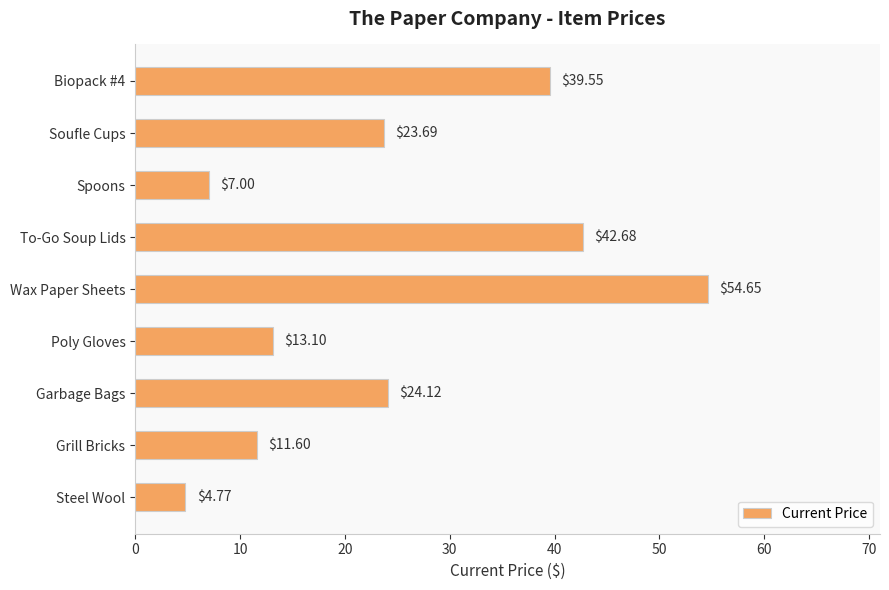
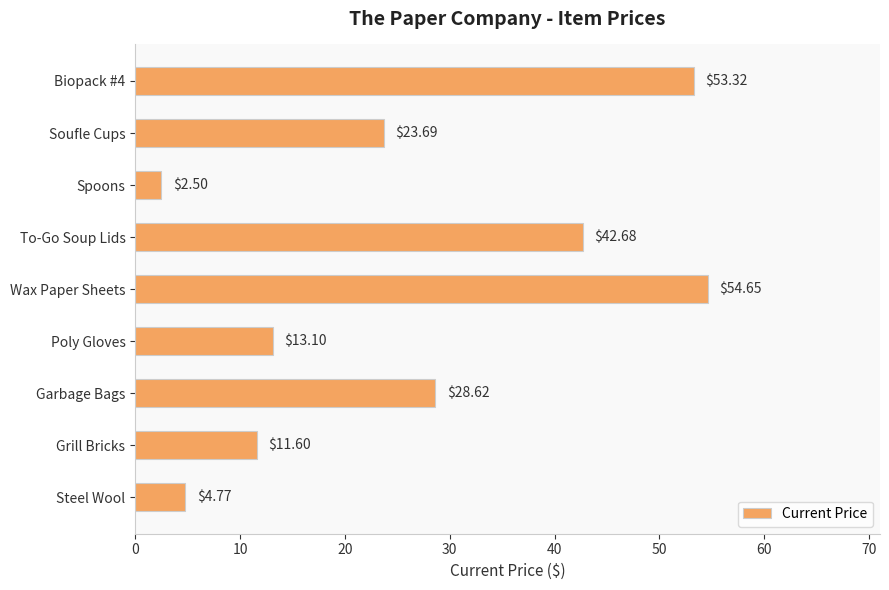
  {
-   "Biopack #4": "$39.55",
+   "Biopack #4": "$53.32",
    "Soufle Cups": "$23.69",
-   "Spoons": "$7.00",
+   "Spoons": "$2.50",
    "To-Go Soup Lids": "$42.68",
    "Wax Paper Sheets": "$54.65",
    "Poly Gloves": "$13.10",
-   "Garbage Bags": "$24.12",
+   "Garbage Bags": "$28.62",
    "Grill Bricks": "$11.60",
    "Steel Wool": "$4.77"
  }
